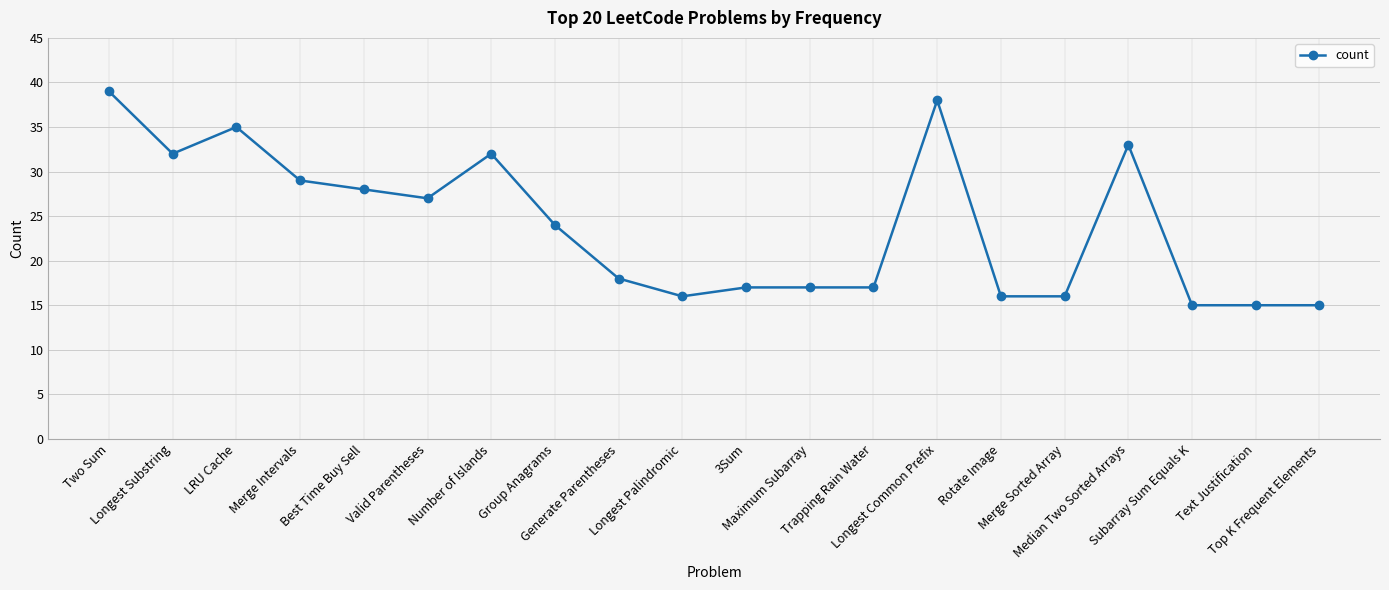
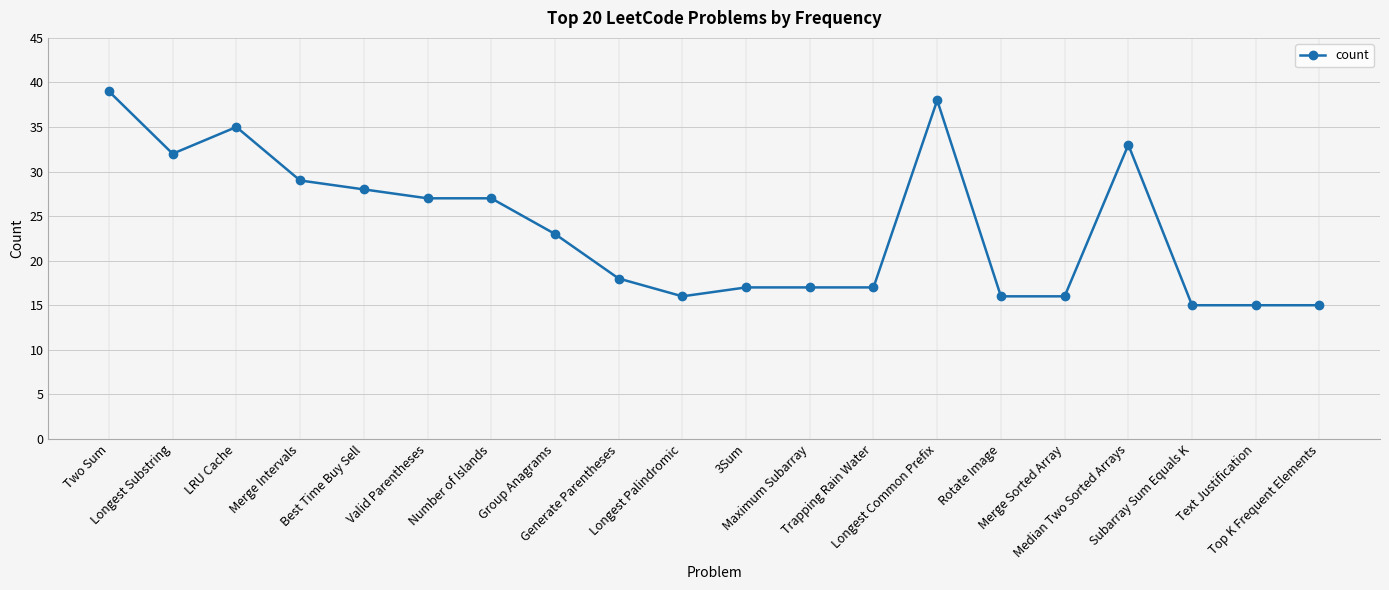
  {
    "Two Sum": 39,
    "Longest Substring": 32,
    "LRU Cache": 35,
    "Merge Intervals": 29,
    "Best Time Buy Sell": 28,
    "Valid Parentheses": 27,
-   "Number of Islands": 32,
-   "Group Anagrams": 24,
+   "Number of Islands": 27,
+   "Group Anagrams": 23,
    "Generate Parentheses": 18,
    "Longest Palindromic": 16,
    "3Sum": 17,
    "Maximum Subarray": 17,
    "Trapping Rain Water": 17,
    "Longest Common Prefix": 38,
    "Rotate Image": 16,
    "Merge Sorted Array": 16,
    "Median Two Sorted Arrays": 33,
    "Subarray Sum Equals K": 15,
    "Text Justification": 15,
    "Top K Frequent Elements": 15
  }
